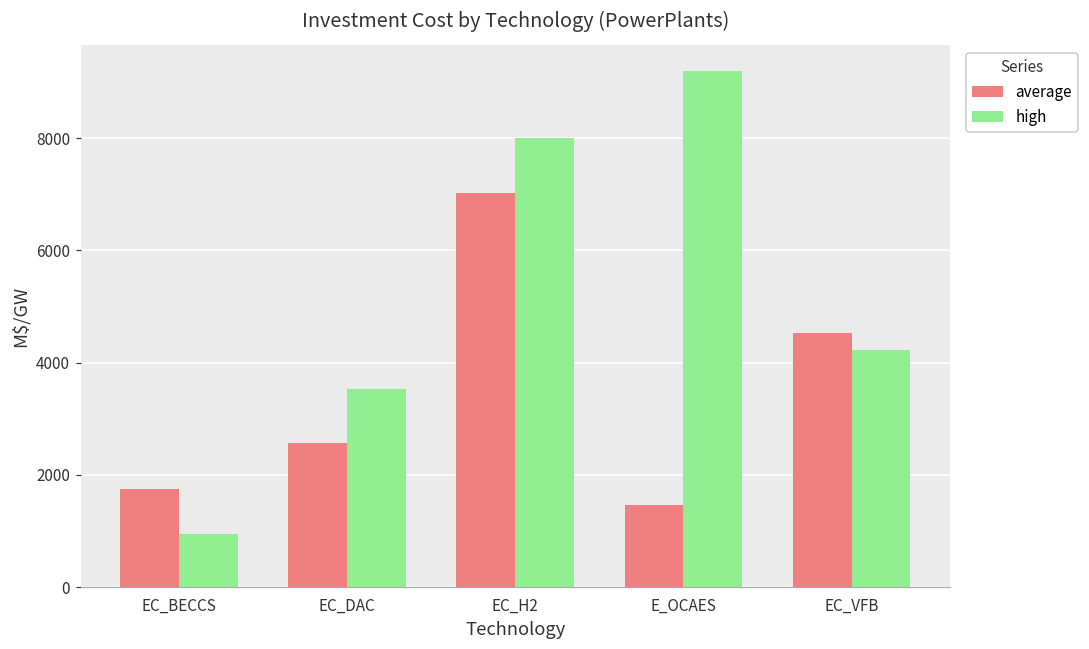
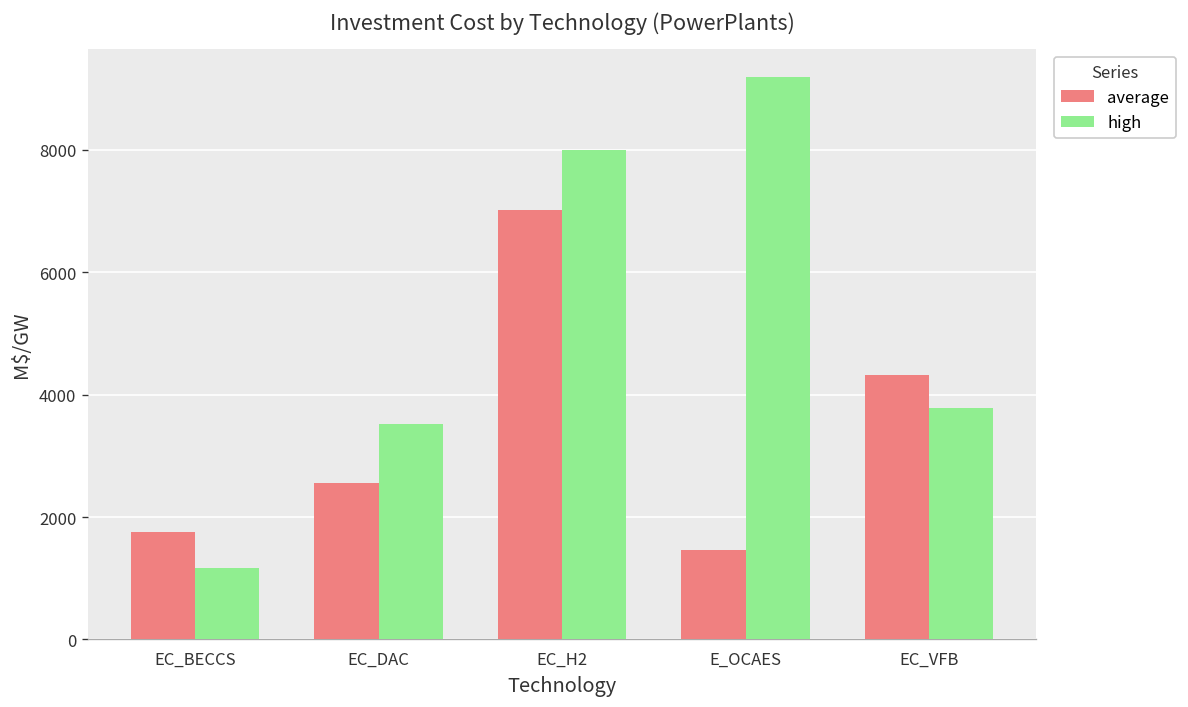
  {
    "average": {
      "EC_BECCS": 1700,
      "EC_DAC": 2600,
      "EC_H2": 7000,
      "E_OCAES": 1500,
-     "EC_VFB": 4500
+     "EC_VFB": 4300
    },
    "high": {
-     "EC_BECCS": 1000,
+     "EC_BECCS": 1200,
      "EC_DAC": 3500,
      "EC_H2": 8000,
      "E_OCAES": 9200,
-     "EC_VFB": 4200
+     "EC_VFB": 3800
    }
  }
